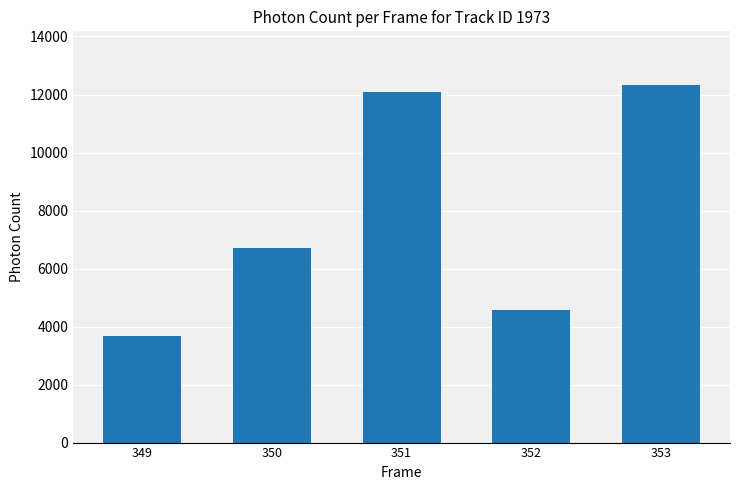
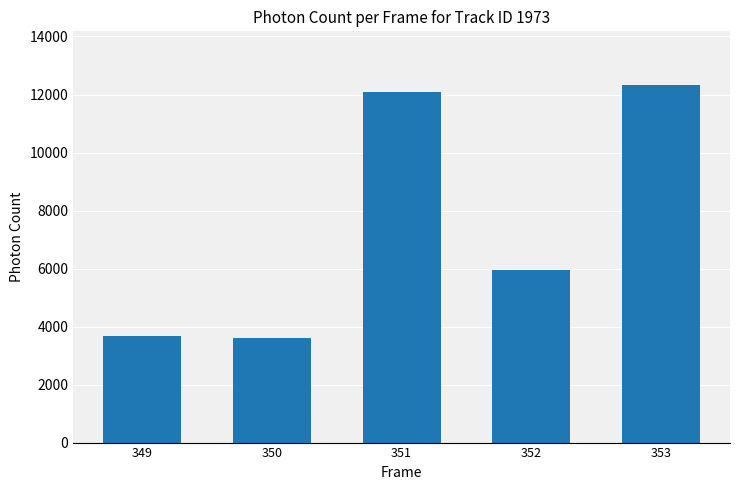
  {
    "349": 3700,
-   "350": 6700,
+   "350": 3600,
    "351": 12100,
-   "352": 4600,
+   "352": 5900,
    "353": 12300
  }
